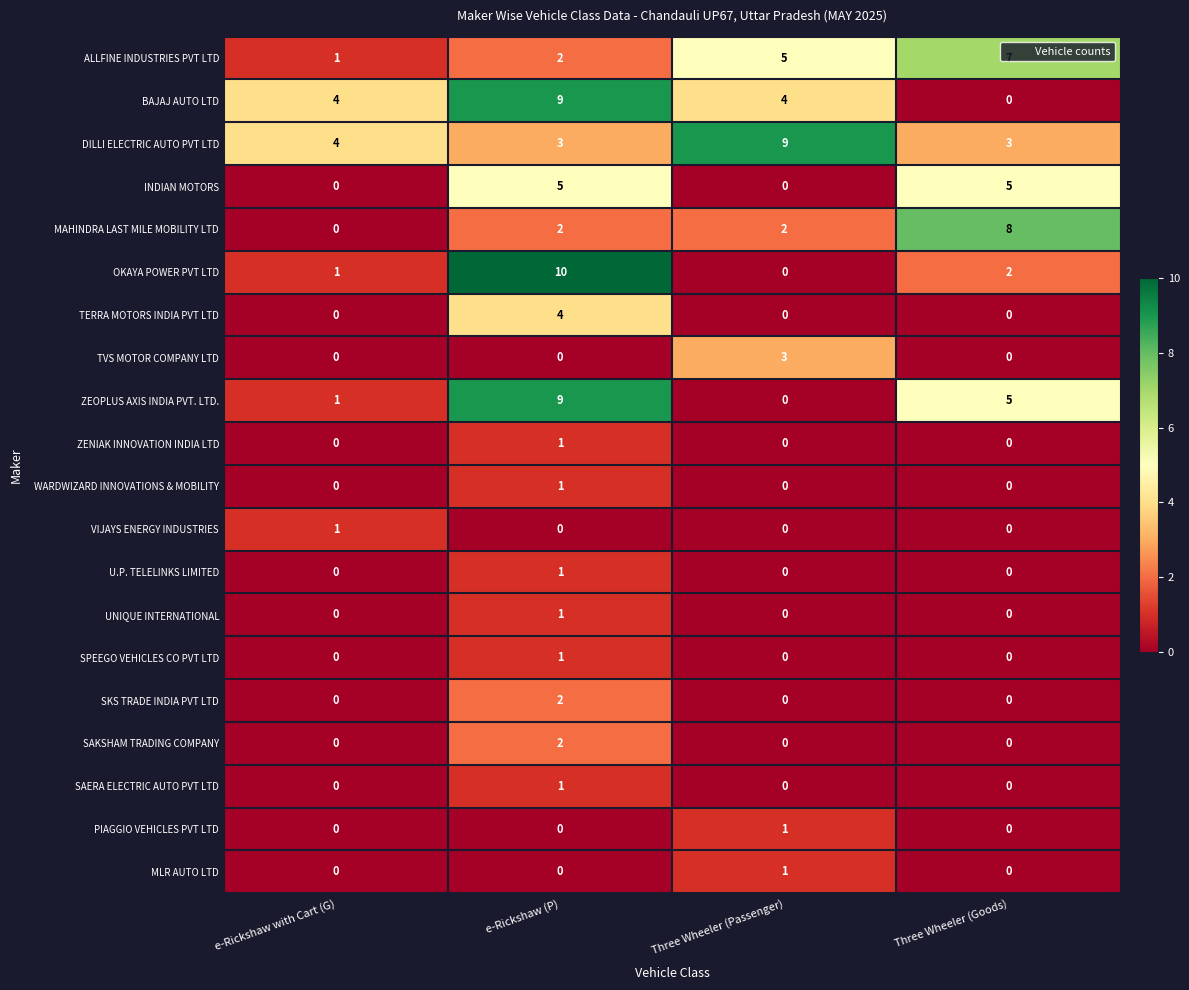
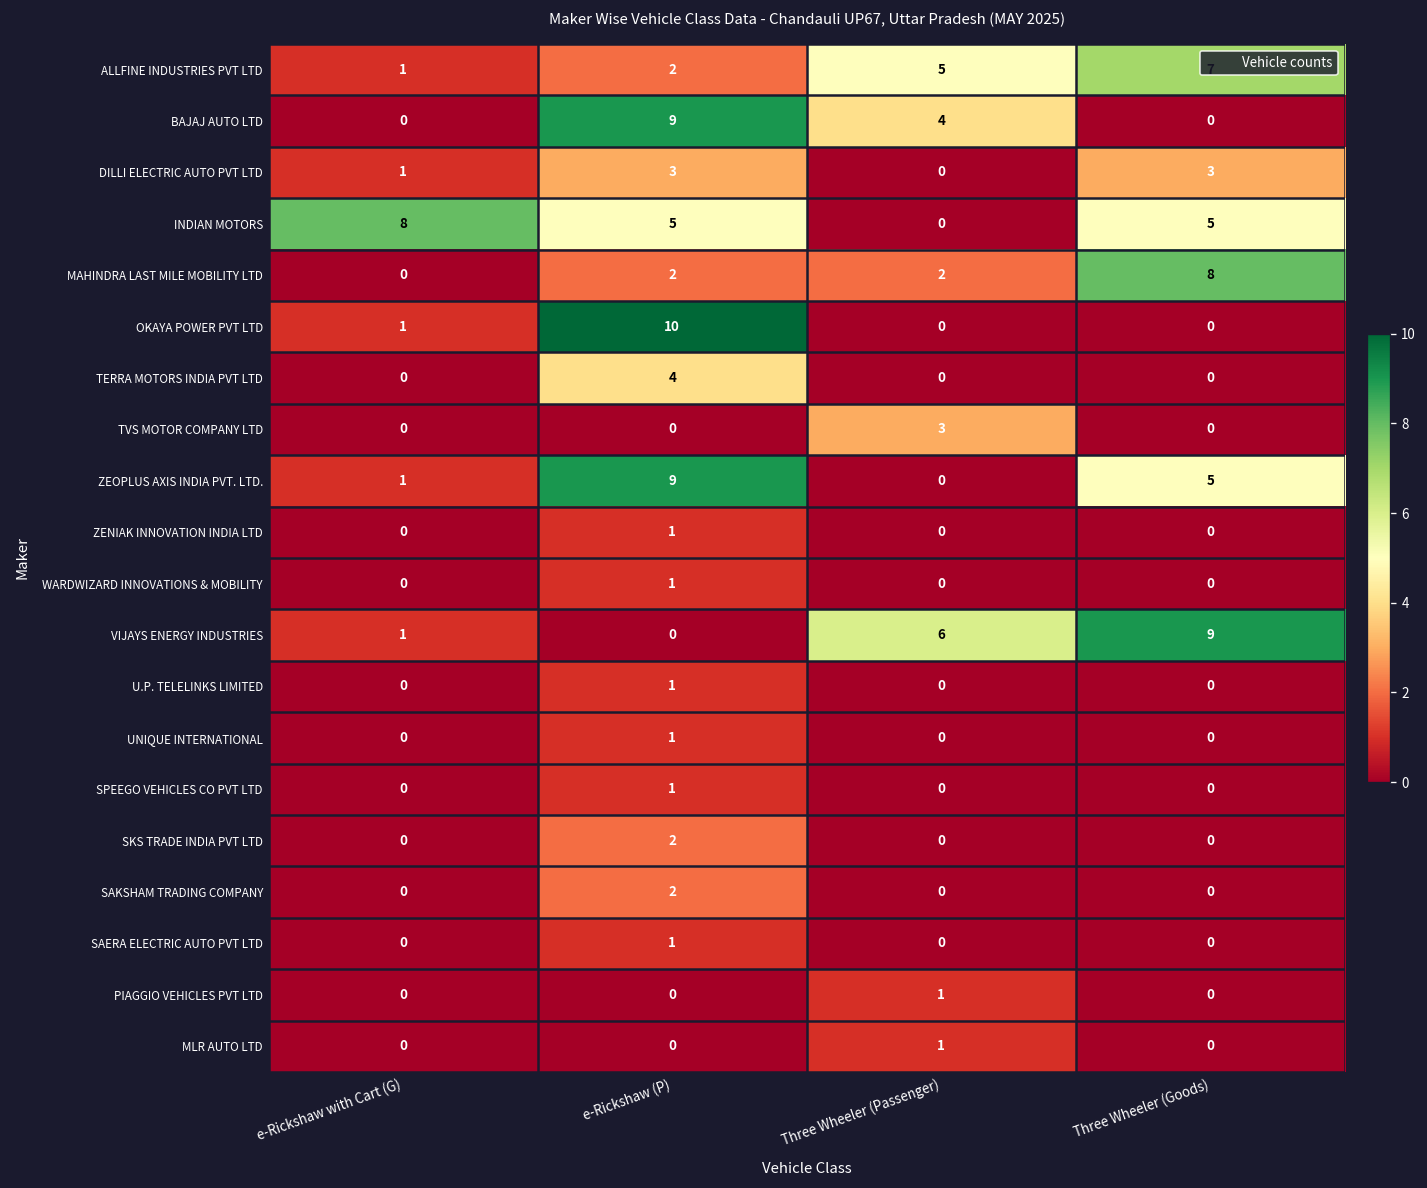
  {
    "ALLFINE INDUSTRIES PVT LTD": {
      "e-Rickshaw with Cart (G)": 1,
      "e-Rickshaw (P)": 2,
      "Three Wheeler (Passenger)": 5
    },
    "BAJAJ AUTO LTD": {
-     "e-Rickshaw with Cart (G)": 4,
+     "e-Rickshaw with Cart (G)": 0,
      "e-Rickshaw (P)": 9,
      "Three Wheeler (Passenger)": 4,
      "Three Wheeler (Goods)": 0
    },
    "DILLI ELECTRIC AUTO PVT LTD": {
-     "e-Rickshaw with Cart (G)": 4,
+     "e-Rickshaw with Cart (G)": 1,
      "e-Rickshaw (P)": 3,
-     "Three Wheeler (Passenger)": 9,
+     "Three Wheeler (Passenger)": 0,
      "Three Wheeler (Goods)": 3
    },
    "INDIAN MOTORS": {
-     "e-Rickshaw with Cart (G)": 0,
+     "e-Rickshaw with Cart (G)": 8,
      "e-Rickshaw (P)": 5,
      "Three Wheeler (Passenger)": 0,
      "Three Wheeler (Goods)": 5
    },
    "MAHINDRA LAST MILE MOBILITY LTD": {
      "e-Rickshaw with Cart (G)": 0,
      "e-Rickshaw (P)": 2,
      "Three Wheeler (Passenger)": 2,
      "Three Wheeler (Goods)": 8
    },
    "OKAYA POWER PVT LTD": {
      "e-Rickshaw with Cart (G)": 1,
      "e-Rickshaw (P)": 10,
      "Three Wheeler (Passenger)": 0,
-     "Three Wheeler (Goods)": 2
+     "Three Wheeler (Goods)": 0
    },
    "TERRA MOTORS INDIA PVT LTD": {
      "e-Rickshaw with Cart (G)": 0,
      "e-Rickshaw (P)": 4,
      "Three Wheeler (Passenger)": 0,
      "Three Wheeler (Goods)": 0
    },
    "TVS MOTOR COMPANY LTD": {
      "e-Rickshaw with Cart (G)": 0,
      "e-Rickshaw (P)": 0,
      "Three Wheeler (Passenger)": 3,
      "Three Wheeler (Goods)": 0
    },
    "ZEOPLUS AXIS INDIA PVT. LTD.": {
      "e-Rickshaw with Cart (G)": 1,
      "e-Rickshaw (P)": 9,
      "Three Wheeler (Passenger)": 0,
      "Three Wheeler (Goods)": 5
    },
    "ZENIAK INNOVATION INDIA LTD": {
      "e-Rickshaw with Cart (G)": 0,
      "e-Rickshaw (P)": 1,
      "Three Wheeler (Passenger)": 0,
      "Three Wheeler (Goods)": 0
    },
    "WARDWIZARD INNOVATIONS & MOBILITY": {
      "e-Rickshaw with Cart (G)": 0,
      "e-Rickshaw (P)": 1,
      "Three Wheeler (Passenger)": 0,
      "Three Wheeler (Goods)": 0
    },
    "VIJAYS ENERGY INDUSTRIES": {
      "e-Rickshaw with Cart (G)": 1,
      "e-Rickshaw (P)": 0,
-     "Three Wheeler (Passenger)": 0,
-     "Three Wheeler (Goods)": 0
+     "Three Wheeler (Passenger)": 6,
+     "Three Wheeler (Goods)": 9
    },
    "U.P. TELELINKS LIMITED": {
      "e-Rickshaw with Cart (G)": 0,
      "e-Rickshaw (P)": 1,
      "Three Wheeler (Passenger)": 0,
      "Three Wheeler (Goods)": 0
    },
    "UNIQUE INTERNATIONAL": {
      "e-Rickshaw with Cart (G)": 0,
      "e-Rickshaw (P)": 1,
      "Three Wheeler (Passenger)": 0,
      "Three Wheeler (Goods)": 0
    },
    "SPEEGO VEHICLES CO PVT LTD": {
      "e-Rickshaw with Cart (G)": 0,
      "e-Rickshaw (P)": 1,
      "Three Wheeler (Passenger)": 0,
      "Three Wheeler (Goods)": 0
    },
    "SKS TRADE INDIA PVT LTD": {
      "e-Rickshaw with Cart (G)": 0,
      "e-Rickshaw (P)": 2,
      "Three Wheeler (Passenger)": 0,
      "Three Wheeler (Goods)": 0
    },
    "SAKSHAM TRADING COMPANY": {
      "e-Rickshaw with Cart (G)": 0,
      "e-Rickshaw (P)": 2,
      "Three Wheeler (Passenger)": 0,
      "Three Wheeler (Goods)": 0
    },
    "SAERA ELECTRIC AUTO PVT LTD": {
      "e-Rickshaw with Cart (G)": 0,
      "e-Rickshaw (P)": 1,
      "Three Wheeler (Passenger)": 0,
      "Three Wheeler (Goods)": 0
    },
    "PIAGGIO VEHICLES PVT LTD": {
      "e-Rickshaw with Cart (G)": 0,
      "e-Rickshaw (P)": 0,
      "Three Wheeler (Passenger)": 1,
      "Three Wheeler (Goods)": 0
    },
    "MLR AUTO LTD": {
      "e-Rickshaw with Cart (G)": 0,
      "e-Rickshaw (P)": 0,
      "Three Wheeler (Passenger)": 1,
      "Three Wheeler (Goods)": 0
    }
  }
